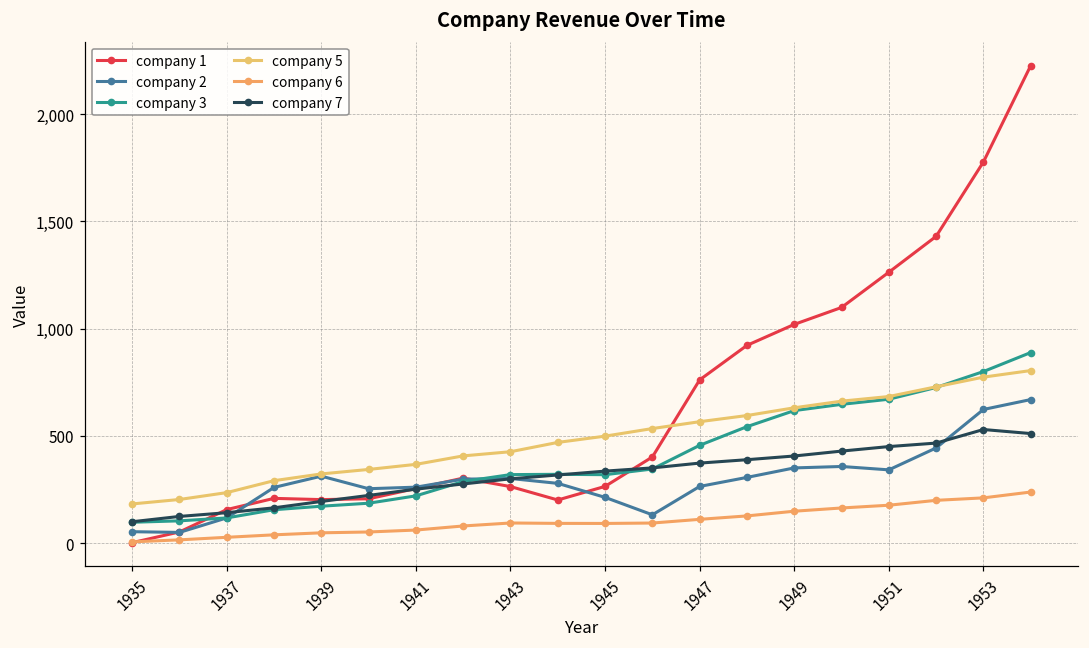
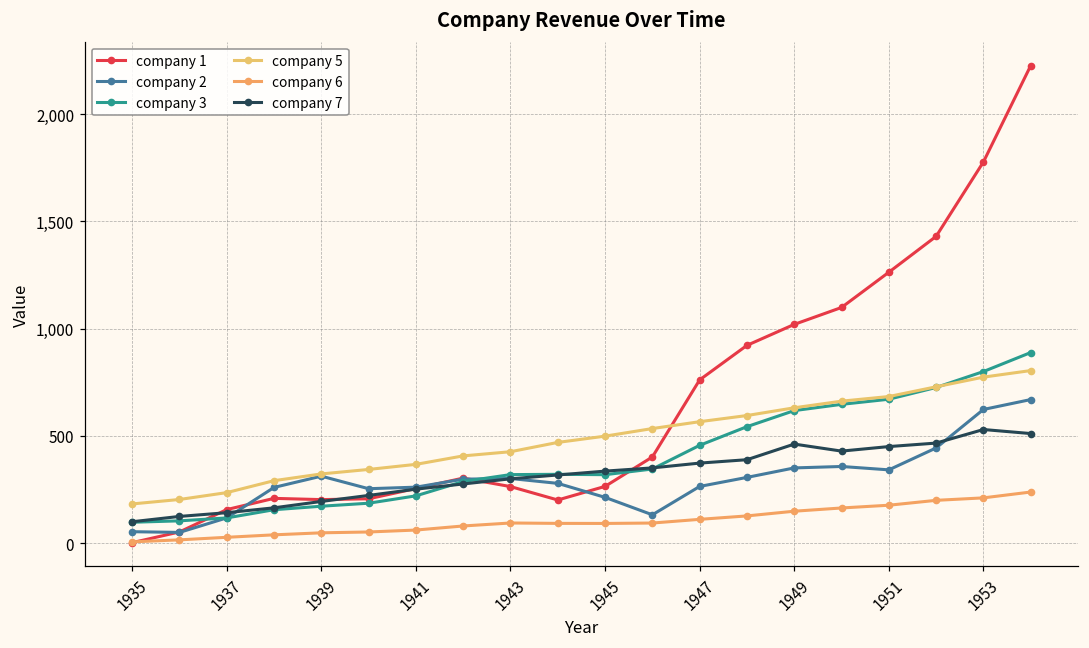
  {
    "company 1": {
      "1937": "160",
      "1943": "260",
      "1945": "270",
      "1947": "760",
      "1949": "1,020",
      "1951": "1,260",
      "1953": "1,780"
    },
    "company 7": {
      "1937": "140",
      "1945": "340",
      "1947": "370",
-     "1949": "410",
+     "1949": "460",
      "1951": "450",
      "1953": "530"
    }
  }
